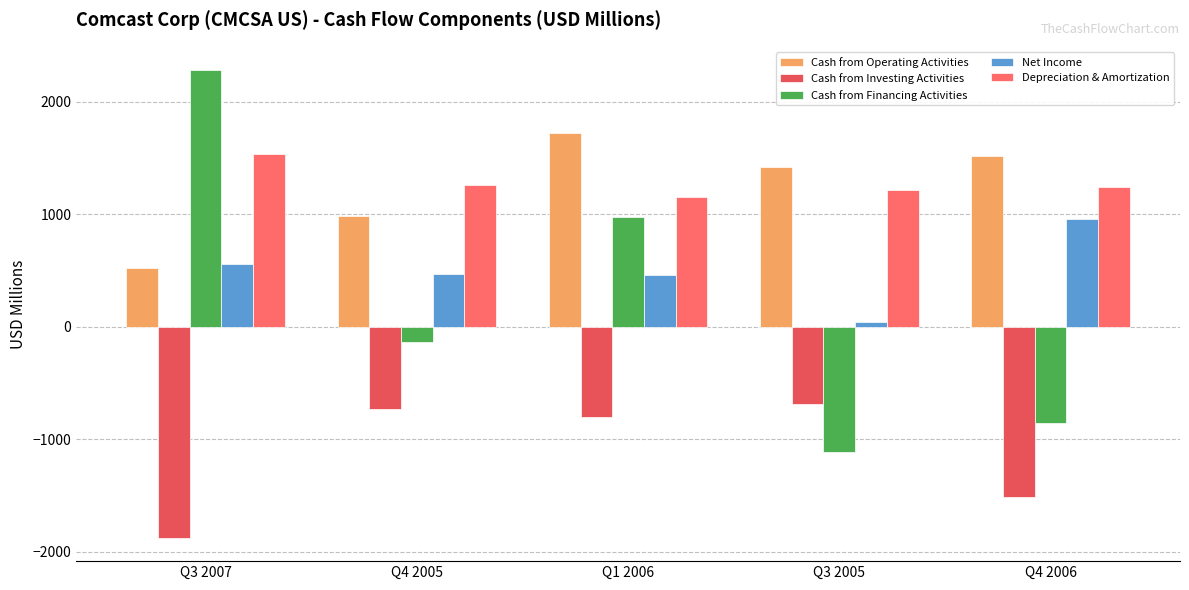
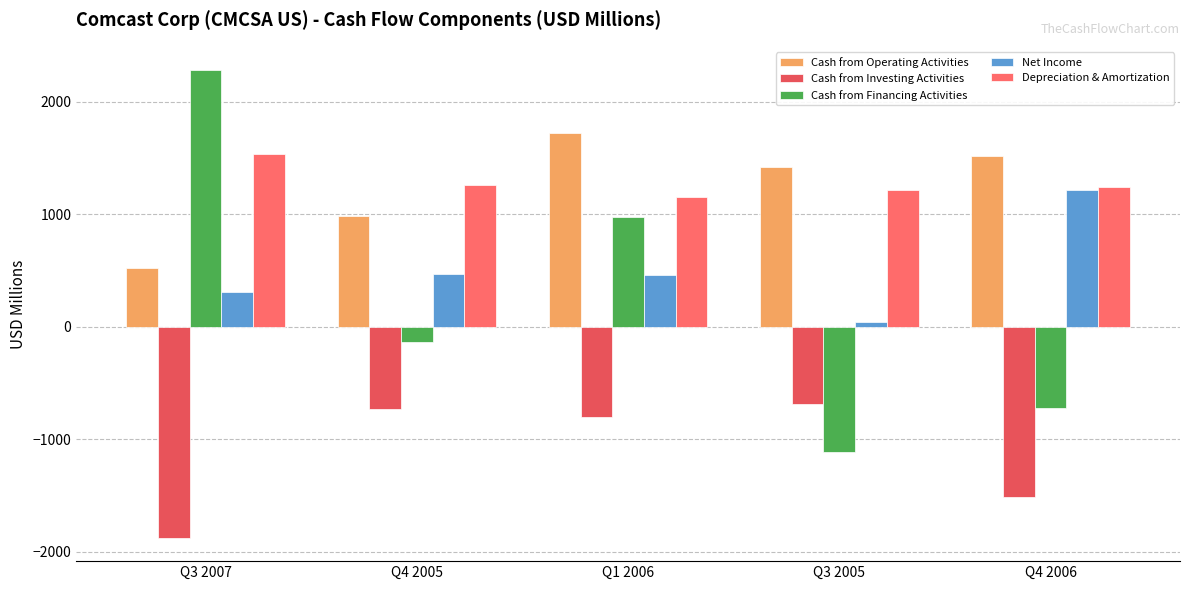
  {
    "Cash from Financing Activities": {
      "Q3 2007": 2280,
      "Q4 2005": -140,
      "Q1 2006": 980,
      "Q3 2005": -1110,
-     "Q4 2006": -850
+     "Q4 2006": -720
    },
    "Net Income": {
-     "Q3 2007": 560,
+     "Q3 2007": 310,
      "Q4 2005": 470,
      "Q1 2006": 460,
      "Q3 2005": 40,
-     "Q4 2006": 960
+     "Q4 2006": 1220
    }
  }
